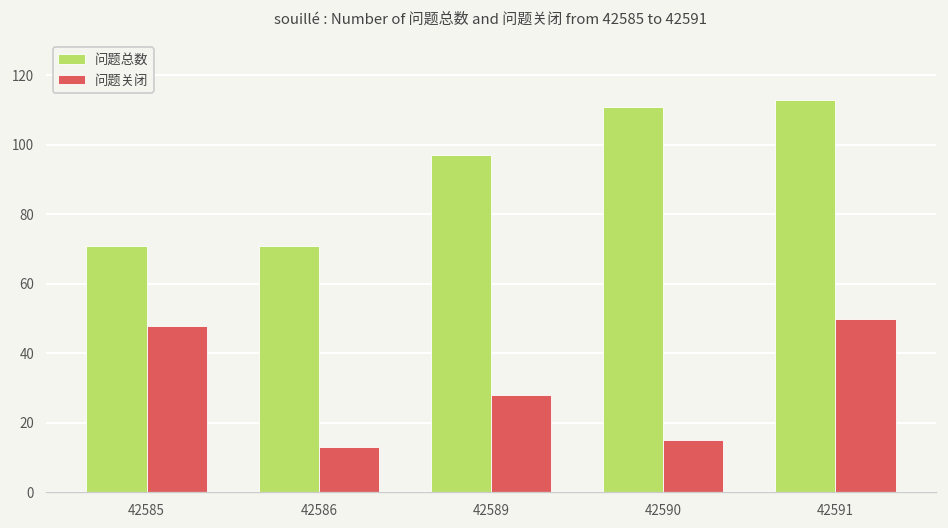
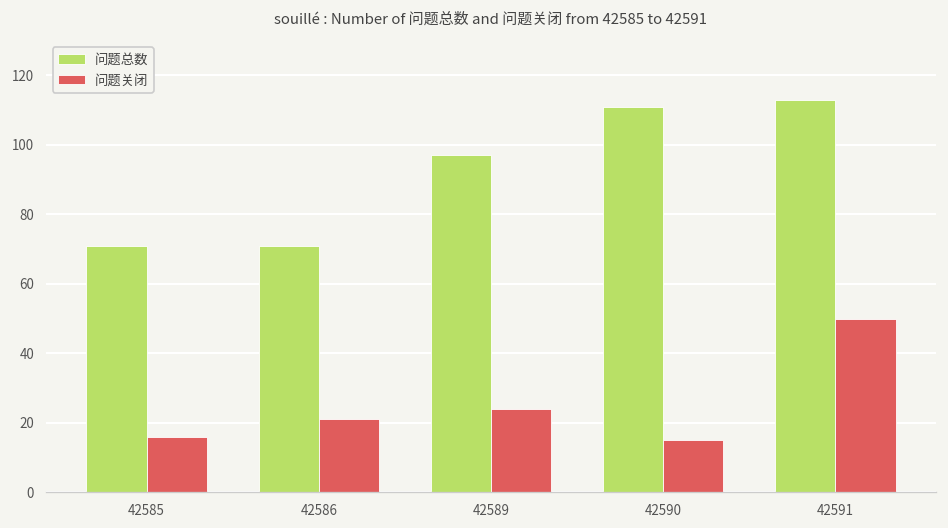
  {
    "问题总数": {
      "42585": 71,
      "42586": 71,
      "42589": 97,
      "42590": 111,
      "42591": 113
    },
    "问题关闭": {
-     "42585": 48,
-     "42586": 13,
-     "42589": 28,
+     "42585": 16,
+     "42586": 21,
+     "42589": 24,
      "42590": 15,
      "42591": 50
    }
  }
